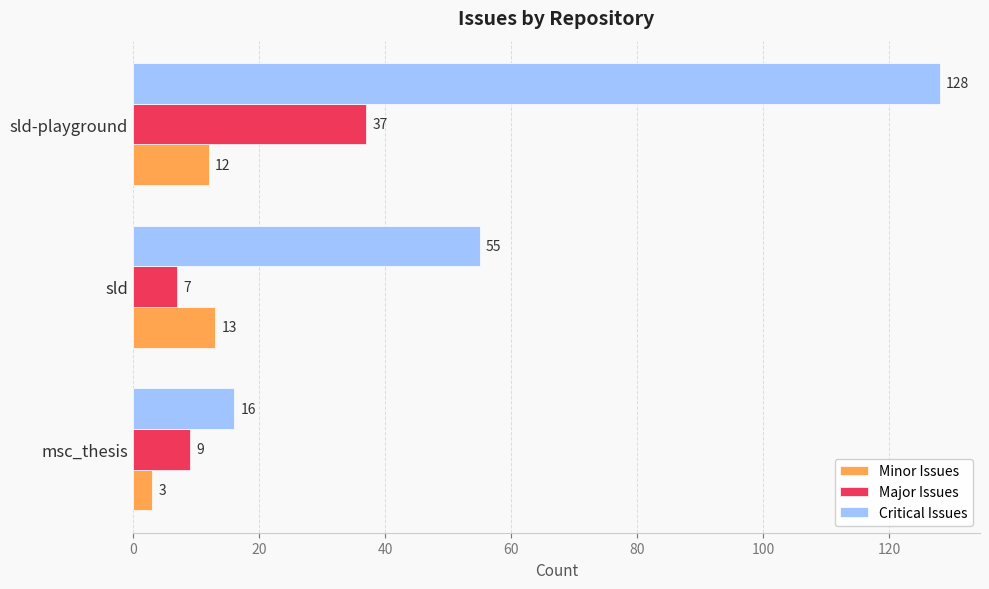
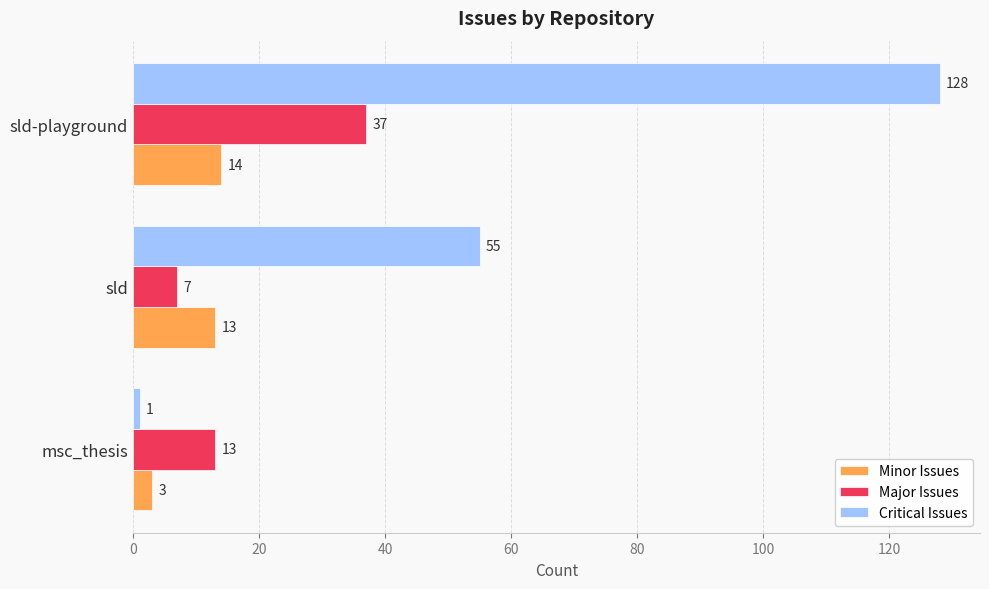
  {
    "Minor Issues": {
-     "sld-playground": 12,
+     "sld-playground": 14,
      "sld": 13,
      "msc_thesis": 3
    },
    "Major Issues": {
      "sld-playground": 37,
      "sld": 7,
-     "msc_thesis": 9
+     "msc_thesis": 13
    },
    "Critical Issues": {
      "sld-playground": 128,
      "sld": 55,
-     "msc_thesis": 16
+     "msc_thesis": 1
    }
  }
